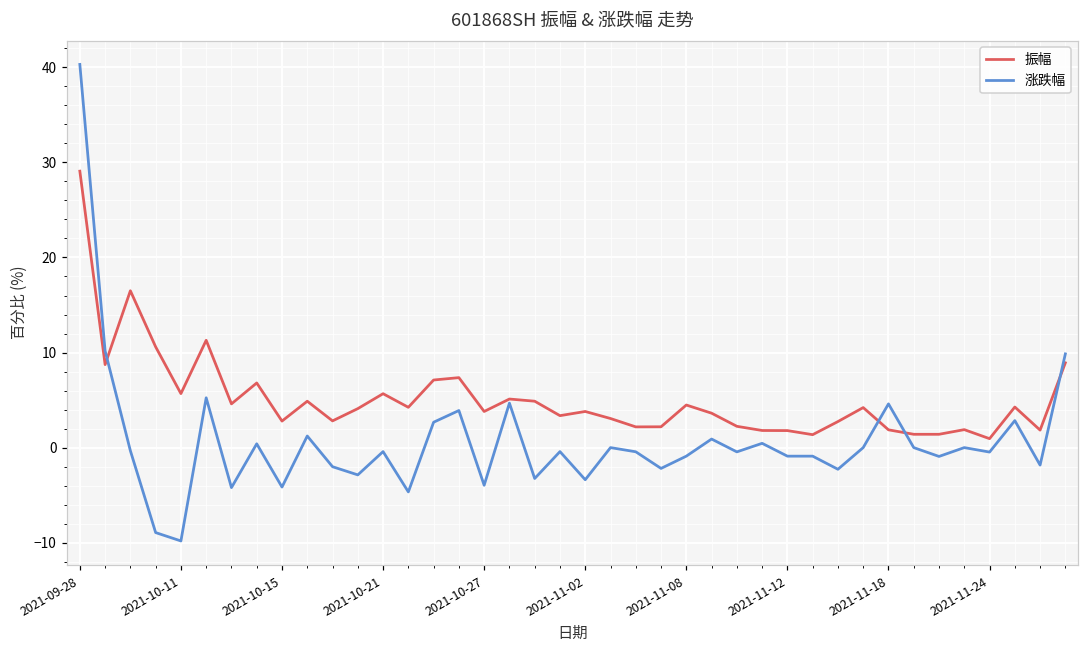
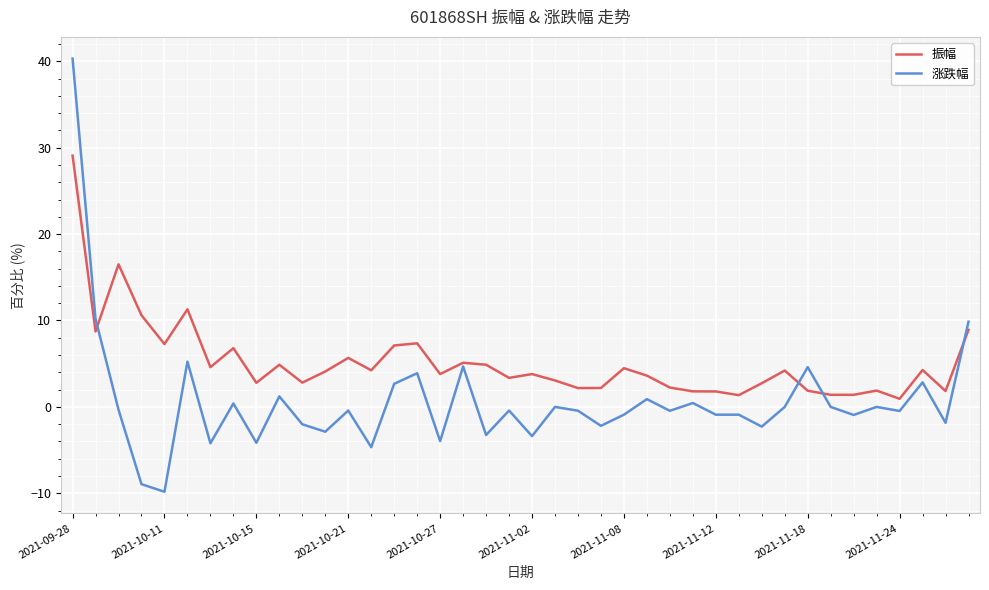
  {
    "振幅": {
      "2021-09-28": 29,
-     "2021-10-11": 6,
+     "2021-10-11": 7,
      "2021-10-15": 3,
      "2021-10-21": 6,
      "2021-10-27": 4,
      "2021-11-02": 4,
      "2021-11-08": 4,
      "2021-11-12": 2,
      "2021-11-18": 2,
      "2021-11-24": 1
    },
    "涨跌幅": {
      "2021-09-28": 40,
      "2021-10-11": -10,
      "2021-10-15": -4,
      "2021-10-21": 0,
      "2021-10-27": -4,
      "2021-11-02": -3,
      "2021-11-08": -1,
      "2021-11-12": -1,
      "2021-11-18": 5,
      "2021-11-24": 0
    }
  }
